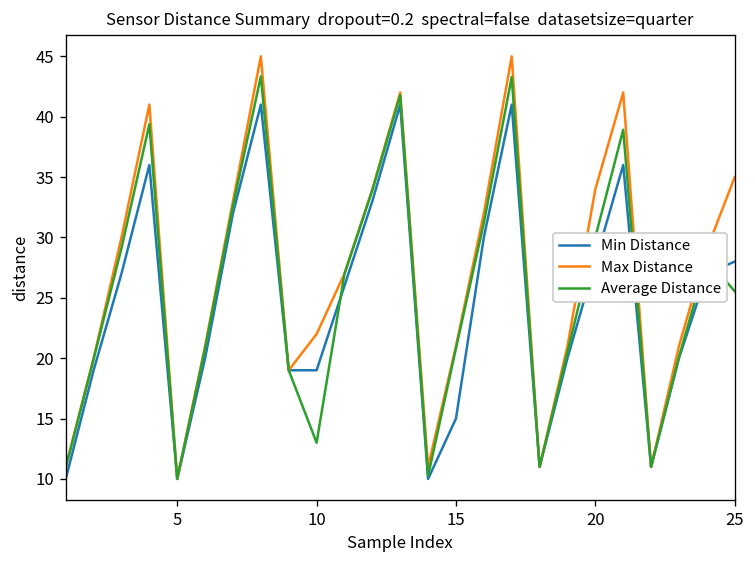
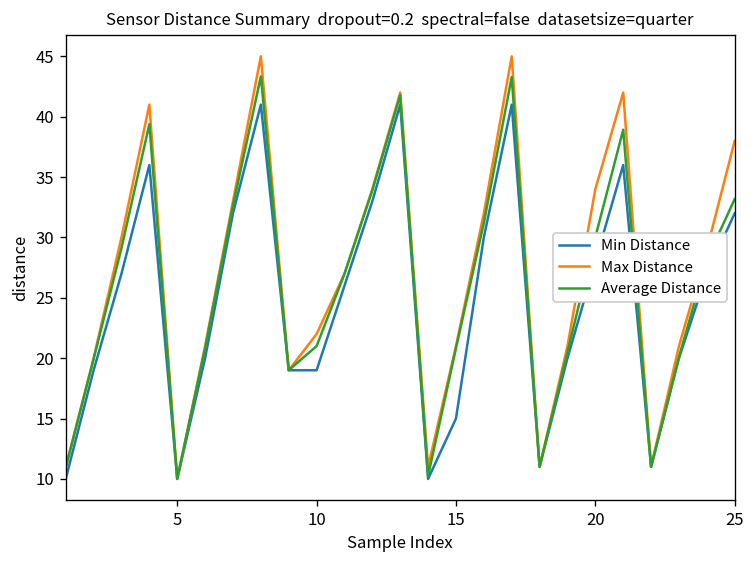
  {
    "Min Distance": {
      "10": 19,
      "15": 15,
-     "25": 28
+     "25": 32
    },
    "Max Distance": {
      "10": 22,
      "20": 34,
-     "25": 35
+     "25": 38
    },
    "Average Distance": {
-     "10": 13,
-     "25": 25.6
+     "10": 21,
+     "25": 33.2
    }
  }
